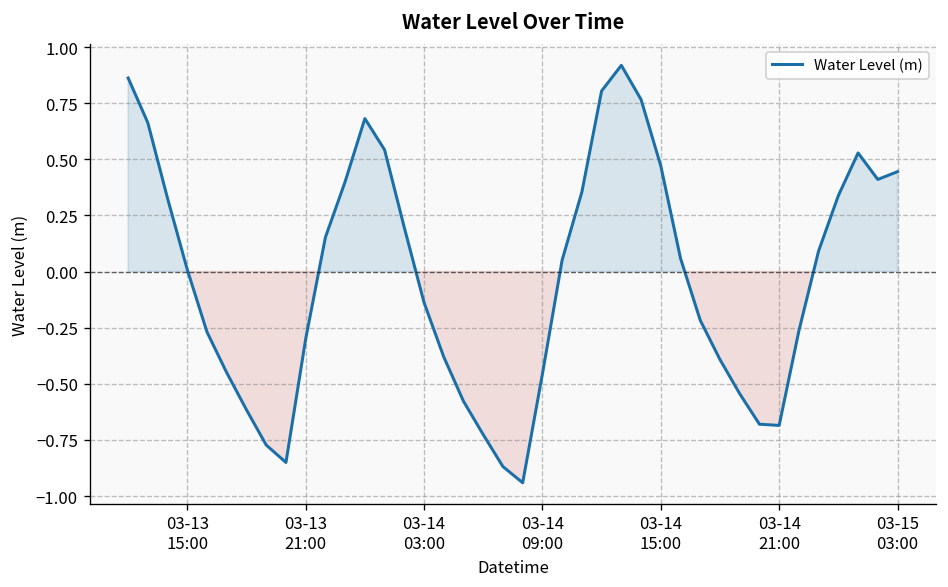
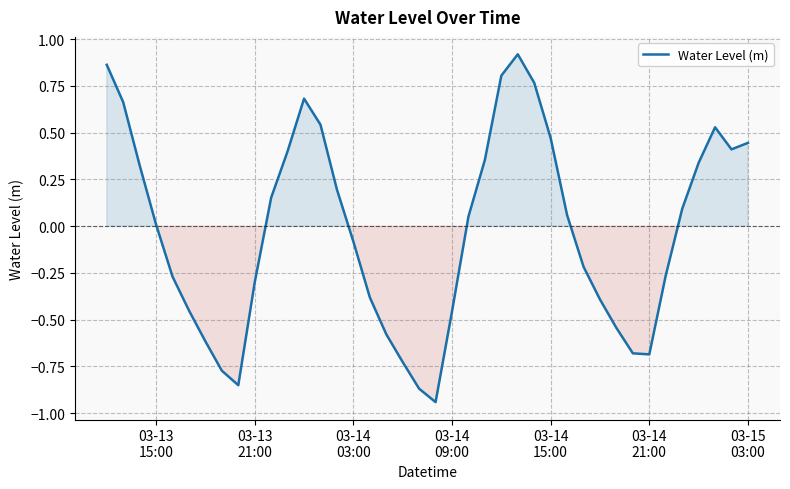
  {
    "03-13 15:00": 0.01,
    "03-13 21:00": -0.30,
-   "03-14 03:00": -0.14,
+   "03-14 03:00": -0.08,
    "03-14 09:00": -0.46,
    "03-14 15:00": 0.47,
    "03-14 21:00": -0.69,
    "03-15 03:00": 0.45
  }
